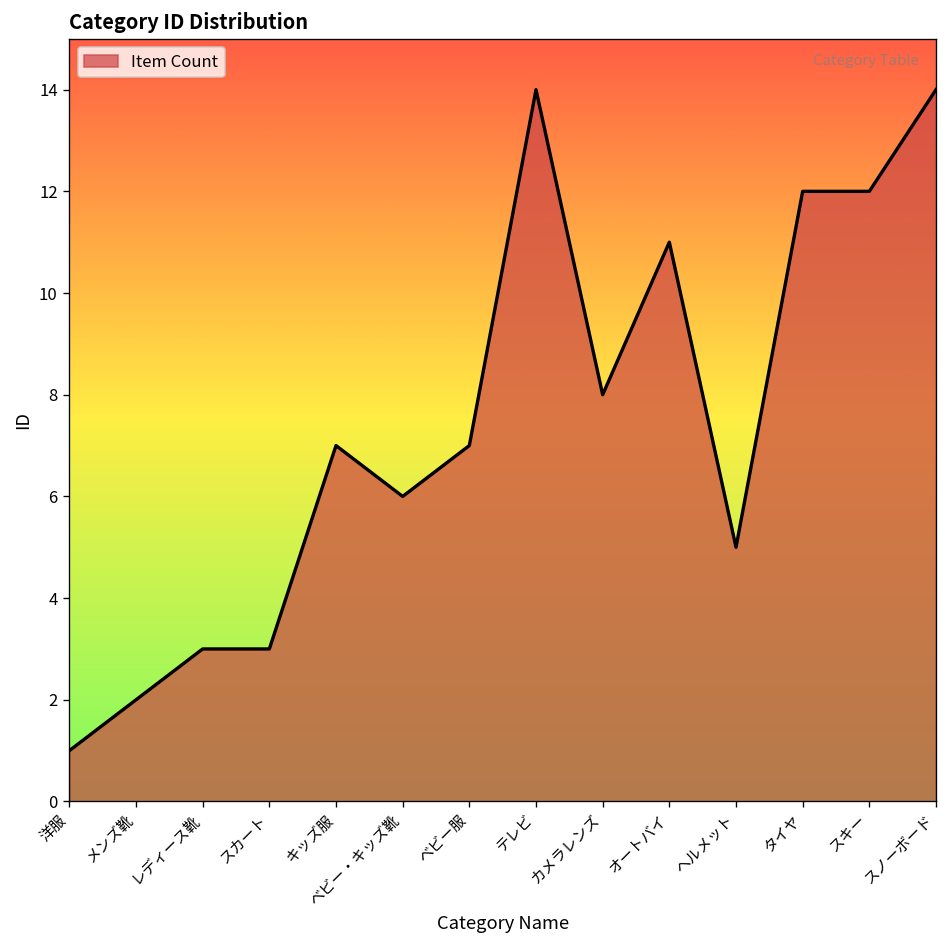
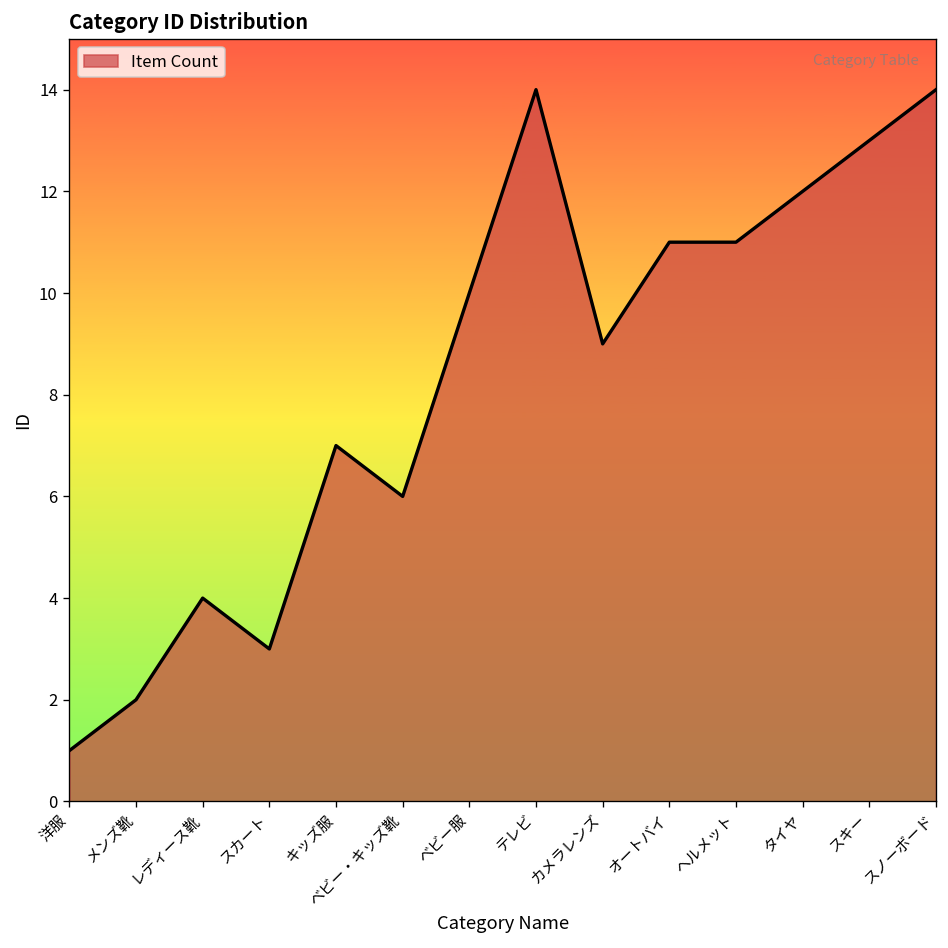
  {
    "洋服": 1,
    "メンズ靴": 2,
-   "レディース靴": 3,
+   "レディース靴": 4,
    "スカート": 3,
    "キッズ服": 7,
    "ベビー・キッズ靴": 6,
-   "ベビー服": 7,
+   "ベビー服": 10,
    "テレビ": 14,
-   "カメラレンズ": 8,
+   "カメラレンズ": 9,
    "オートバイ": 11,
-   "ヘルメット": 5,
+   "ヘルメット": 11,
    "タイヤ": 12,
-   "スキー": 12,
+   "スキー": 13,
    "スノーボード": 14
  }
